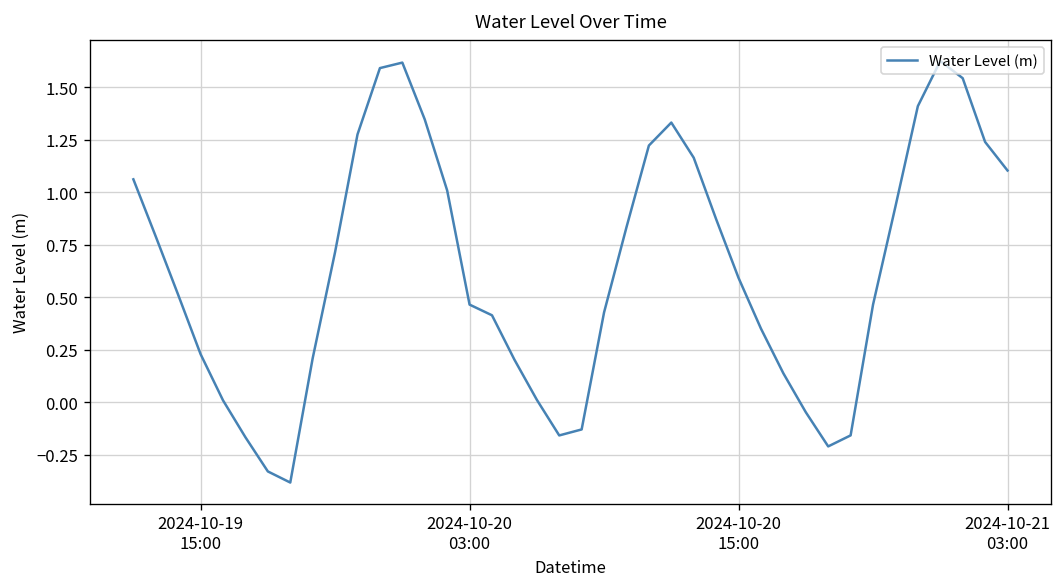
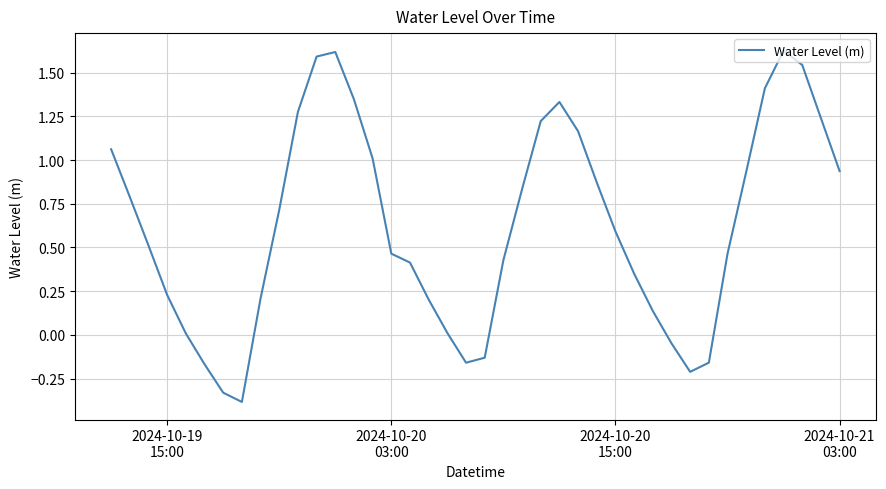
  {
    "2024-10-19 15:00": 0.23,
    "2024-10-20 03:00": 0.46,
    "2024-10-20 15:00": 0.59,
-   "2024-10-21 03:00": 1.10
+   "2024-10-21 03:00": 0.94
  }
